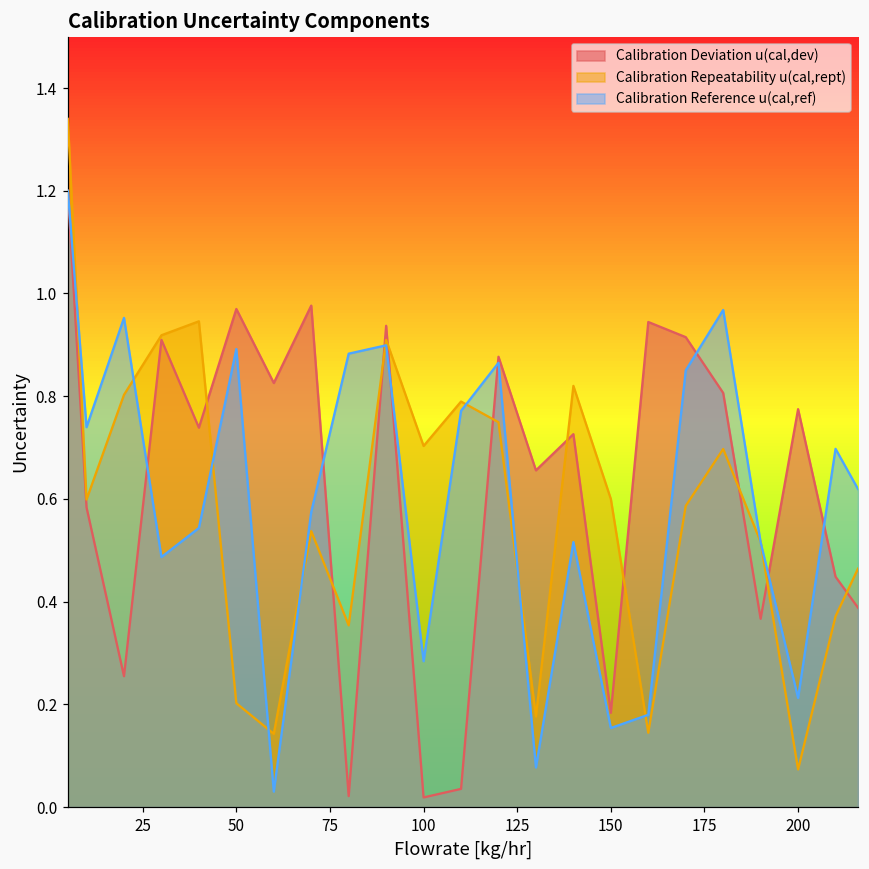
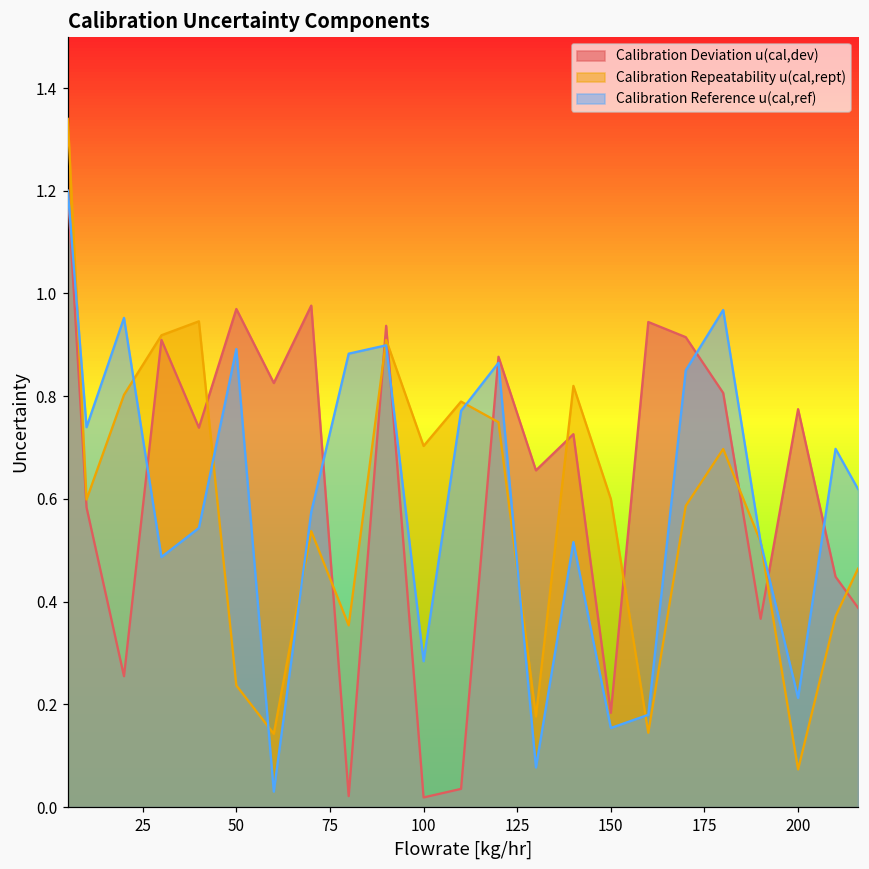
  {
    "Calibration Deviation u(cal,dev)": {
      "50": 0.97,
      "100": 0.02,
      "150": 0.18,
      "200": 0.77
    },
    "Calibration Repeatability u(cal,rept)": {
-     "50": 0.20,
+     "50": 0.24,
      "100": 0.70,
      "150": 0.60,
      "200": 0.07
    },
    "Calibration Reference u(cal,ref)": {
      "50": 0.89,
      "100": 0.28,
      "150": 0.15,
      "200": 0.21
    }
  }
